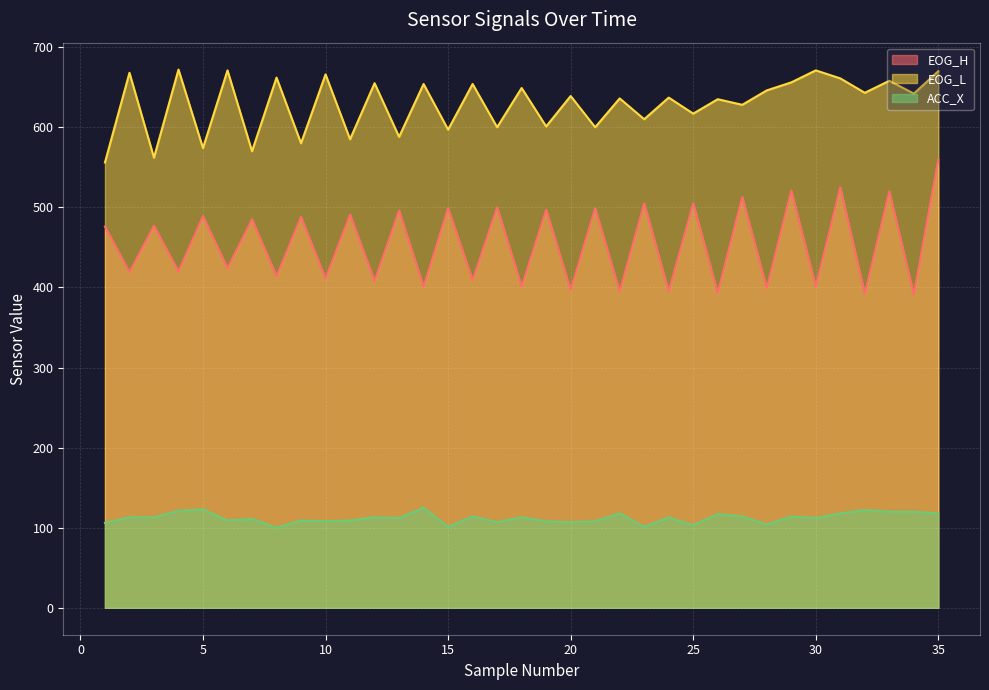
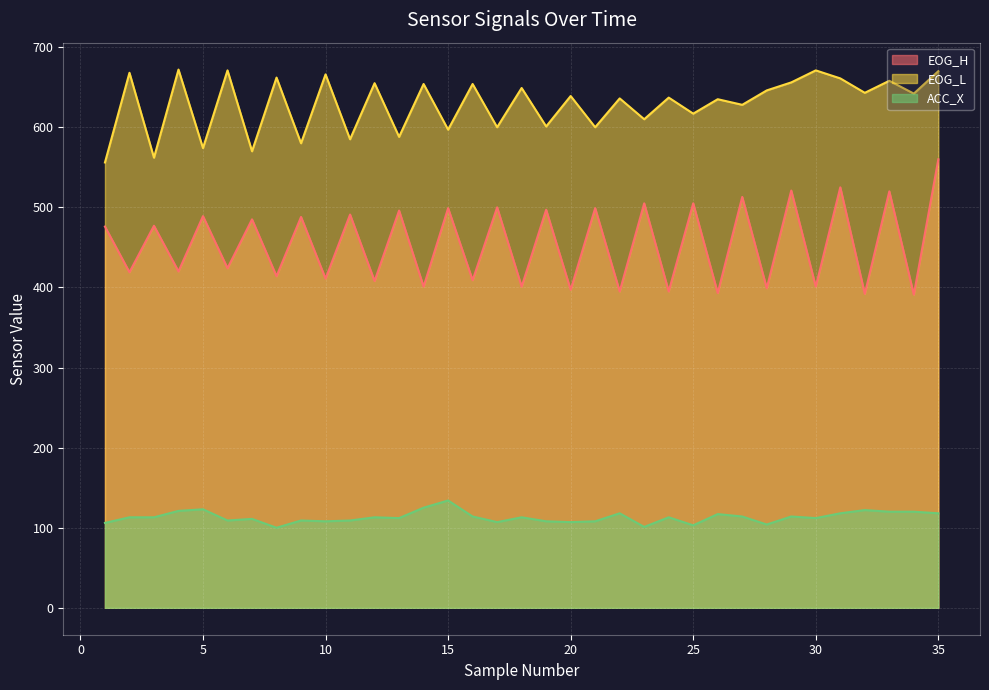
  {
    "EOG_H": {
      "5": 490,
      "10": 410,
      "15": 500,
      "20": 400,
      "25": 510,
      "30": 400,
      "35": 560
    },
    "EOG_L": {
      "5": 570,
      "10": 670,
      "15": 600,
      "20": 640,
      "25": 620,
      "30": 670
    },
    "ACC_X": {
      "5": 120,
      "10": 110,
-     "15": 100,
+     "15": 130,
      "20": 110,
      "25": 100,
      "30": 110,
      "35": 120
    }
  }
